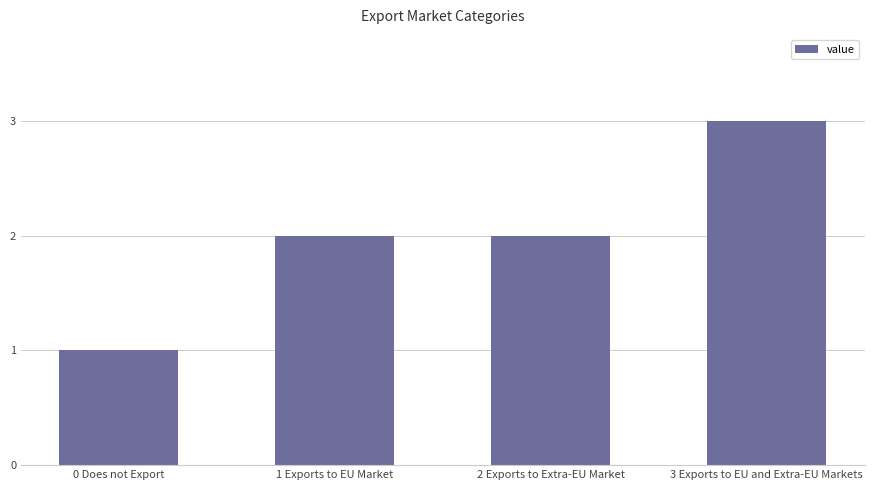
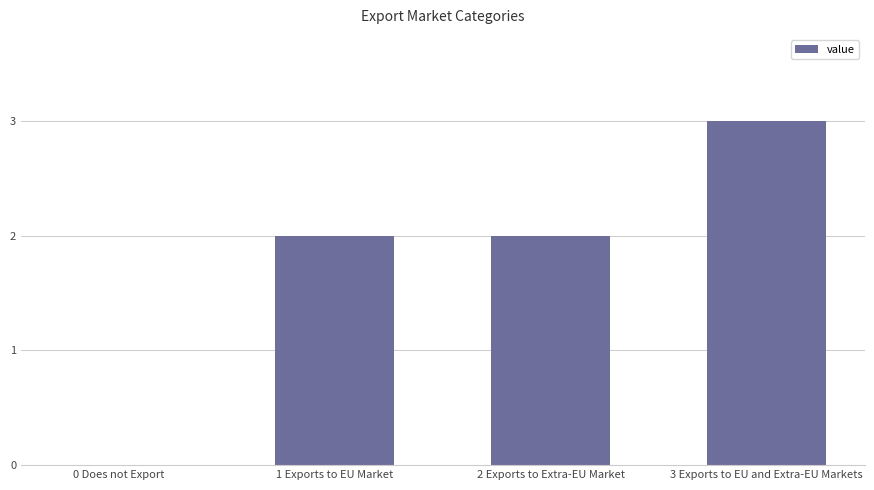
  {
-   "0 Does not Export": 1,
+   "0 Does not Export": 0,
    "1 Exports to EU Market": 2,
    "2 Exports to Extra-EU Market": 2,
    "3 Exports to EU and Extra-EU Markets": 3
  }
